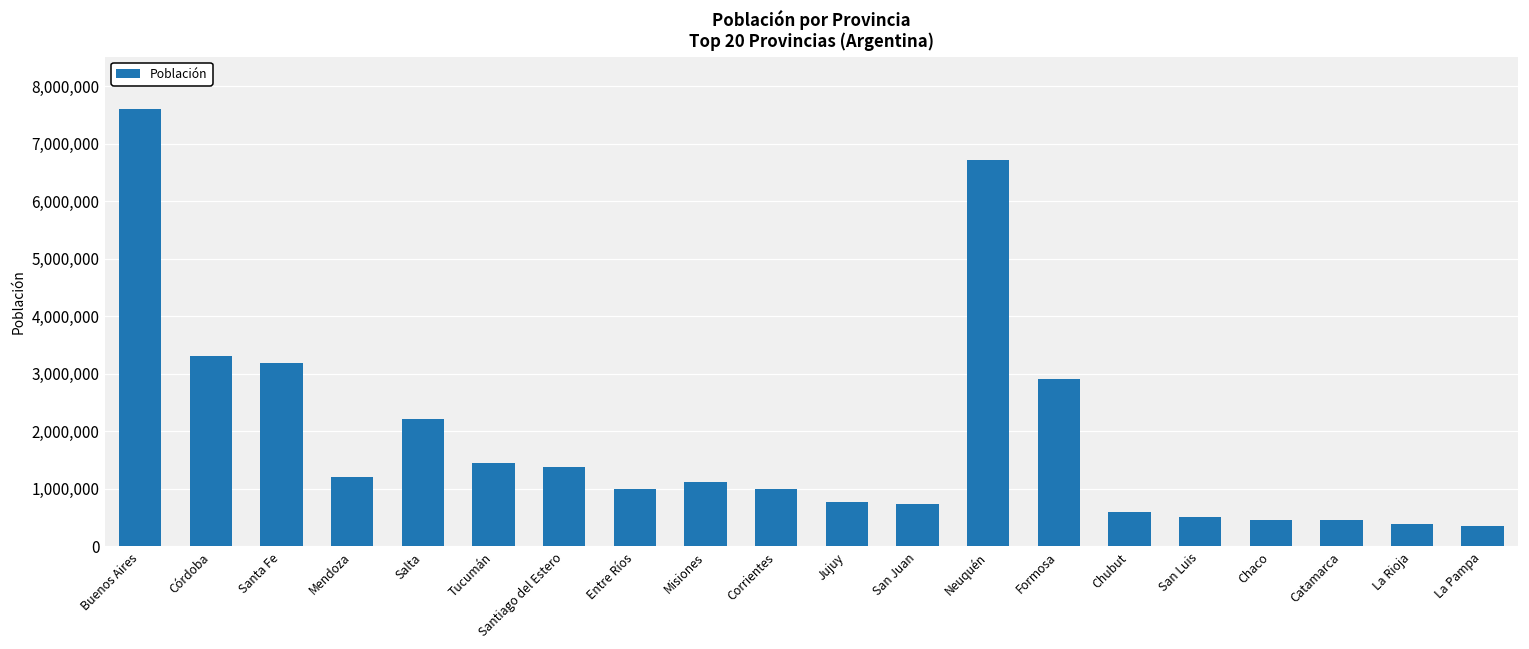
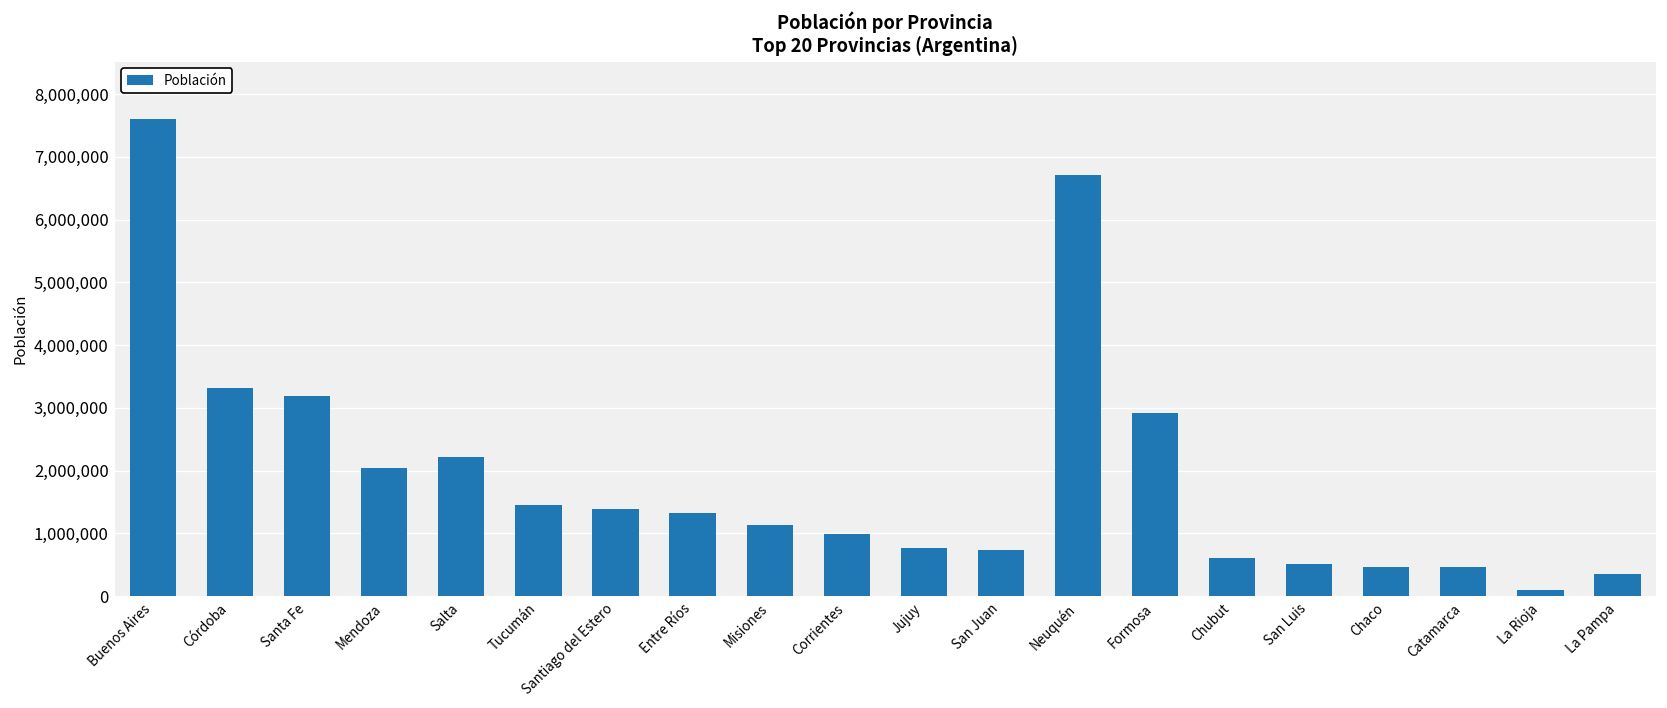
  {
    "Buenos Aires": "7,600,000",
    "Córdoba": "3,300,000",
    "Santa Fe": "3,200,000",
-   "Mendoza": "1,200,000",
+   "Mendoza": "2,000,000",
    "Salta": "2,200,000",
    "Tucumán": "1,400,000",
    "Santiago del Estero": "1,400,000",
-   "Entre Ríos": "1,000,000",
+   "Entre Ríos": "1,300,000",
    "Misiones": "1,100,000",
    "Corrientes": "1,000,000",
    "Jujuy": "800,000",
    "San Juan": "700,000",
    "Neuquén": "6,700,000",
    "Formosa": "2,900,000",
    "Chubut": "600,000",
    "San Luis": "500,000",
    "Chaco": "500,000",
    "Catamarca": "500,000",
-   "La Rioja": "400,000",
+   "La Rioja": "100,000",
    "La Pampa": "400,000"
  }
